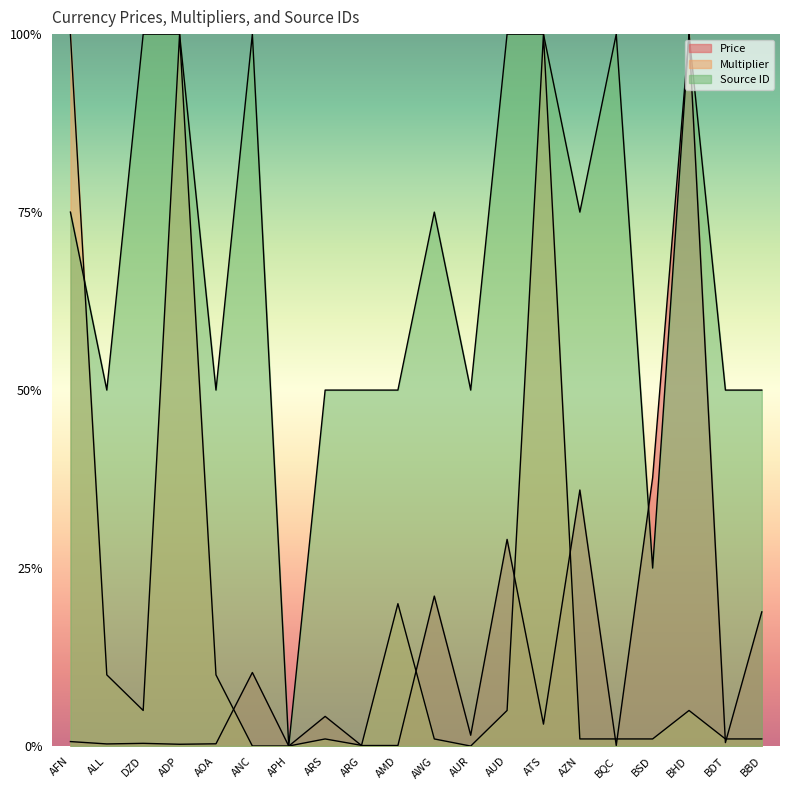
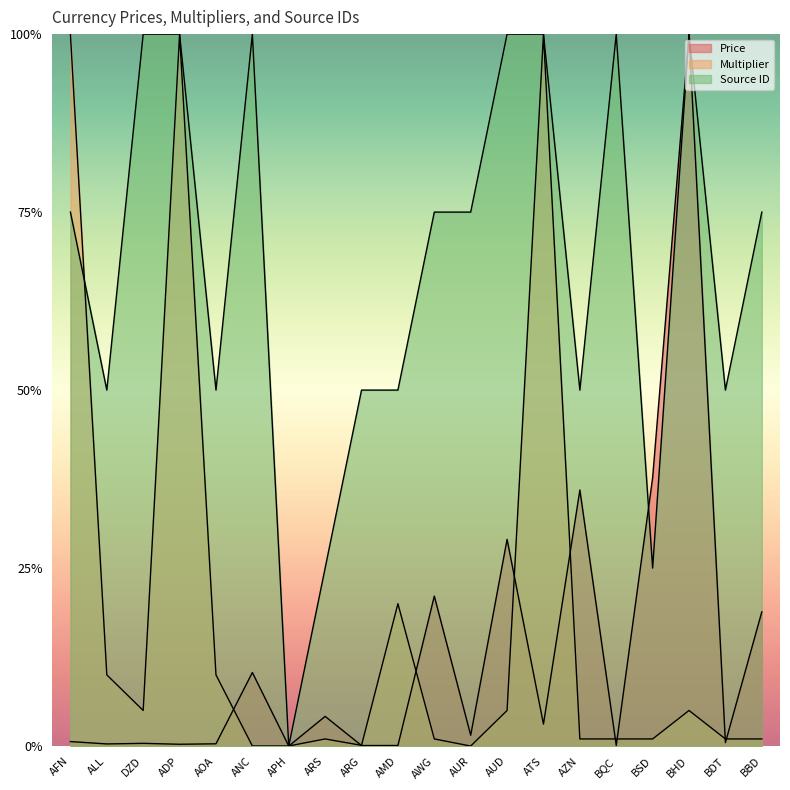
  {
    "Source ID": {
      "AFN": "75%",
      "ALL": "50%",
      "DZD": "100%",
      "AOA": "50%",
      "ANC": "100%",
-     "ARS": "50%",
+     "ARS": "25%",
      "ARG": "50%",
      "AMD": "50%",
      "AWG": "75%",
-     "AUR": "50%",
+     "AUR": "75%",
      "AUD": "100%",
-     "AZN": "75%",
+     "AZN": "50%",
      "BQC": "100%",
      "BSD": "25%",
      "BDT": "50%",
-     "BBD": "50%"
+     "BBD": "75%"
    }
  }
